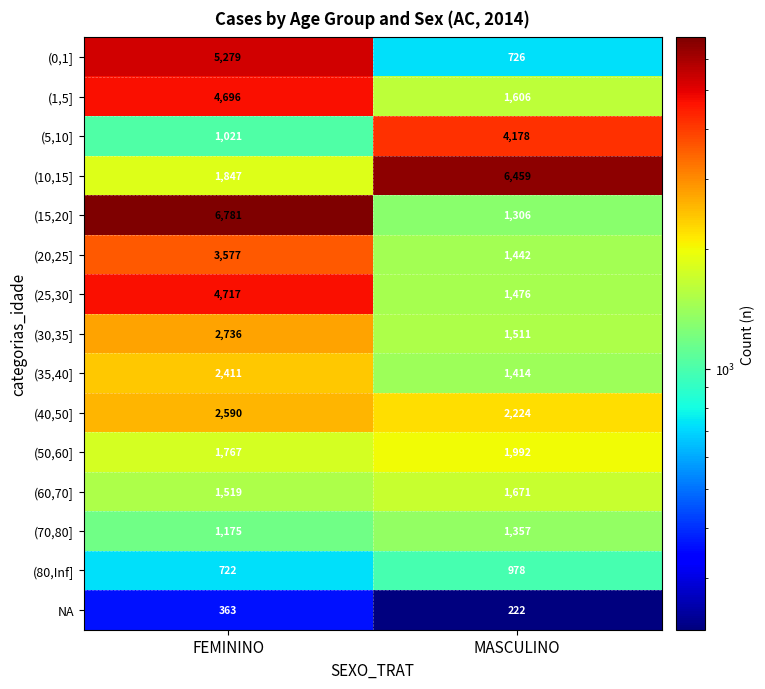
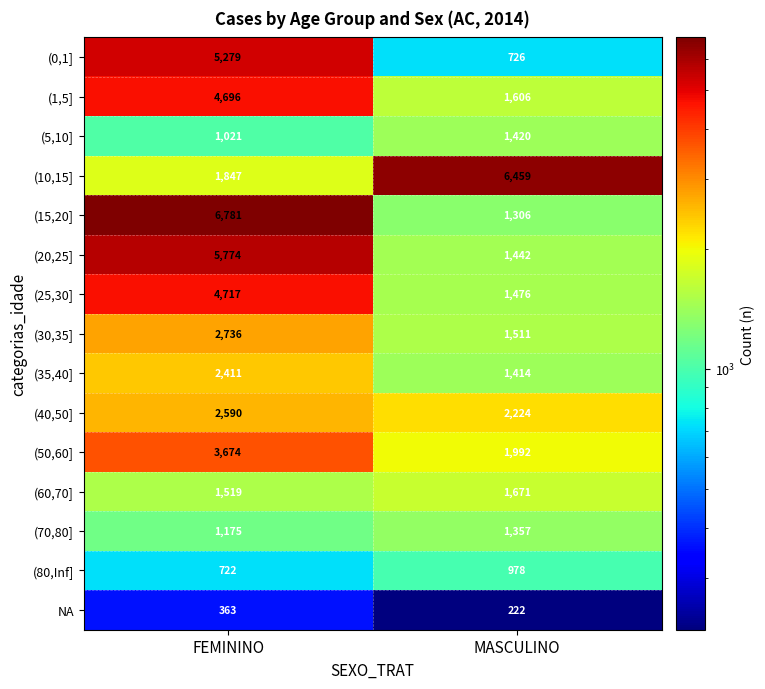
  {
    "(0,1]": {
      "FEMININO": "5,279",
      "MASCULINO": "726"
    },
    "(1,5]": {
      "FEMININO": "4,696",
      "MASCULINO": "1,606"
    },
    "(5,10]": {
      "FEMININO": "1,021",
-     "MASCULINO": "4,178"
+     "MASCULINO": "1,420"
    },
    "(10,15]": {
      "FEMININO": "1,847",
      "MASCULINO": "6,459"
    },
    "(15,20]": {
      "FEMININO": "6,781",
      "MASCULINO": "1,306"
    },
    "(20,25]": {
-     "FEMININO": "3,577",
+     "FEMININO": "5,774",
      "MASCULINO": "1,442"
    },
    "(25,30]": {
      "FEMININO": "4,717",
      "MASCULINO": "1,476"
    },
    "(30,35]": {
      "FEMININO": "2,736",
      "MASCULINO": "1,511"
    },
    "(35,40]": {
      "FEMININO": "2,411",
      "MASCULINO": "1,414"
    },
    "(40,50]": {
      "FEMININO": "2,590",
      "MASCULINO": "2,224"
    },
    "(50,60]": {
-     "FEMININO": "1,767",
+     "FEMININO": "3,674",
      "MASCULINO": "1,992"
    },
    "(60,70]": {
      "FEMININO": "1,519",
      "MASCULINO": "1,671"
    },
    "(70,80]": {
      "FEMININO": "1,175",
      "MASCULINO": "1,357"
    },
    "(80,Inf]": {
      "FEMININO": "722",
      "MASCULINO": "978"
    },
    "NA": {
      "FEMININO": "363",
      "MASCULINO": "222"
    }
  }
